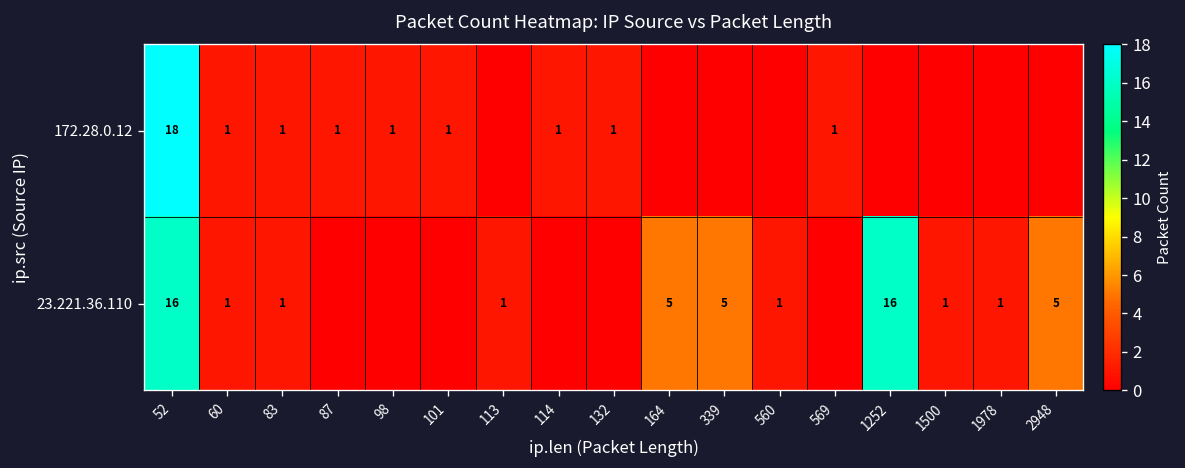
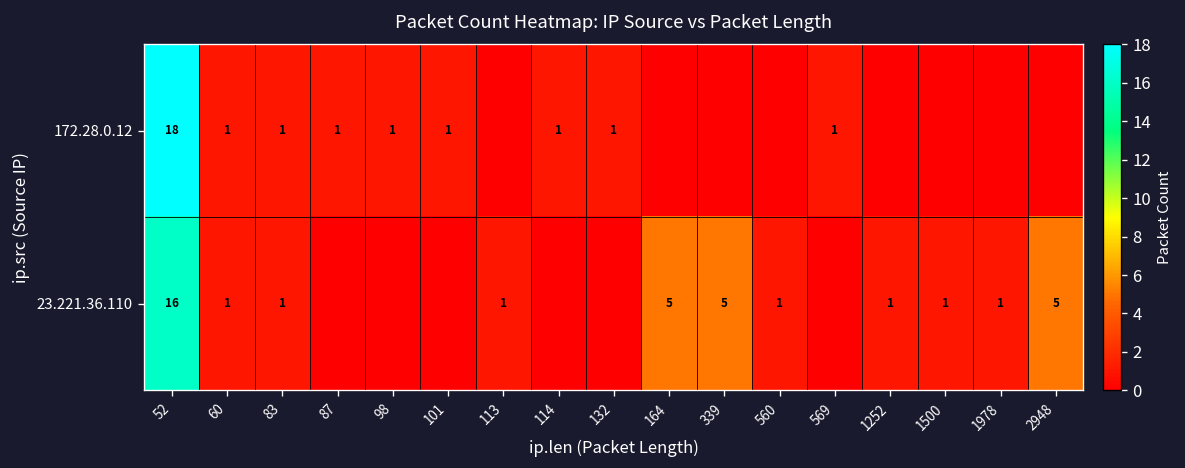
  {
    "172.28.0.12": {
      "52": 18,
      "60": 1,
      "83": 1,
      "87": 1,
      "98": 1,
      "101": 1,
      "114": 1,
      "132": 1,
      "569": 1
    },
    "23.221.36.110": {
      "52": 16,
      "60": 1,
      "83": 1,
      "113": 1,
      "164": 5,
      "339": 5,
      "560": 1,
-     "1252": 16,
+     "1252": 1,
      "1500": 1,
      "1978": 1,
      "2948": 5
    }
  }
